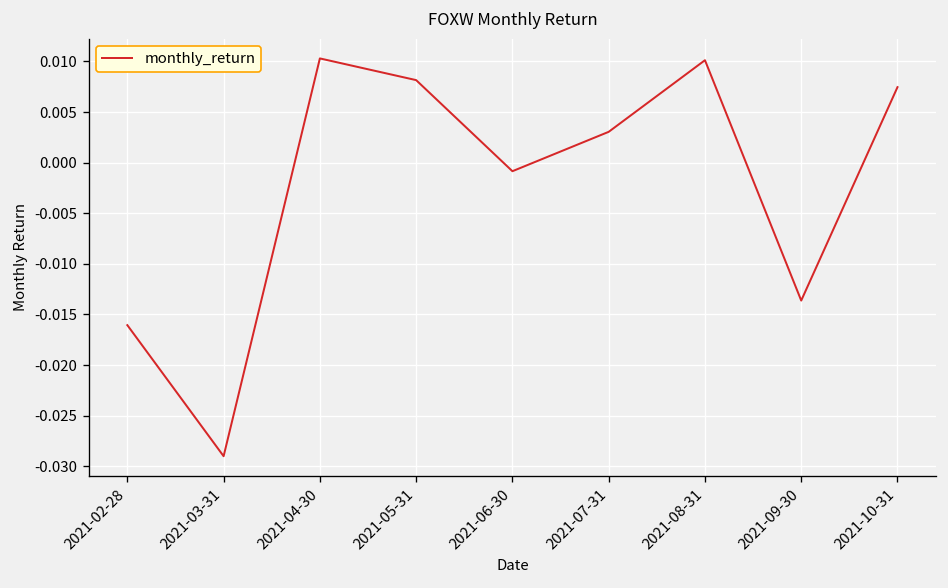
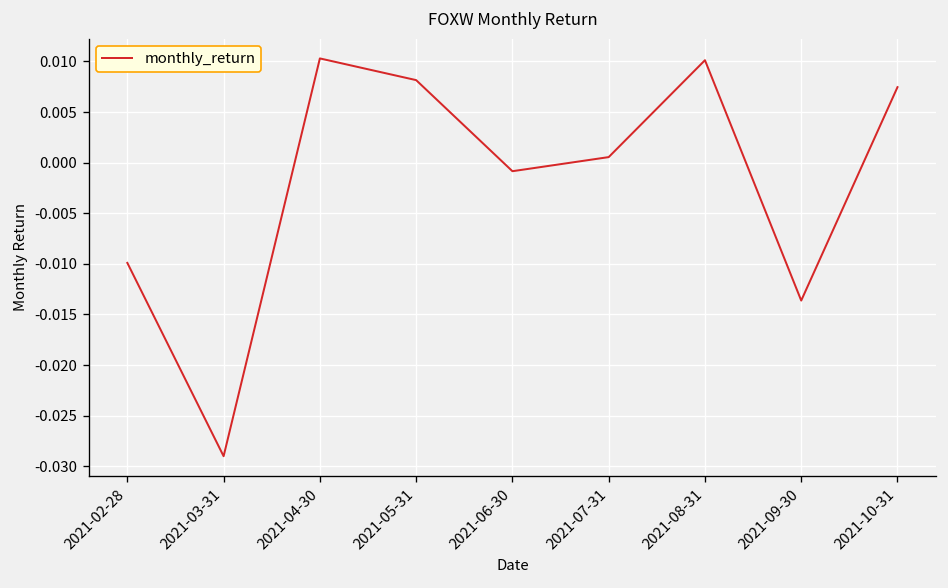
  {
-   "2021-02-28": -0.016,
+   "2021-02-28": -0.010,
    "2021-03-31": -0.029,
    "2021-04-30": 0.010,
    "2021-05-31": 0.008,
    "2021-06-30": -0.001,
-   "2021-07-31": 0.003,
+   "2021-07-31": 0.001,
    "2021-08-31": 0.010,
    "2021-09-30": -0.014,
    "2021-10-31": 0.007
  }
